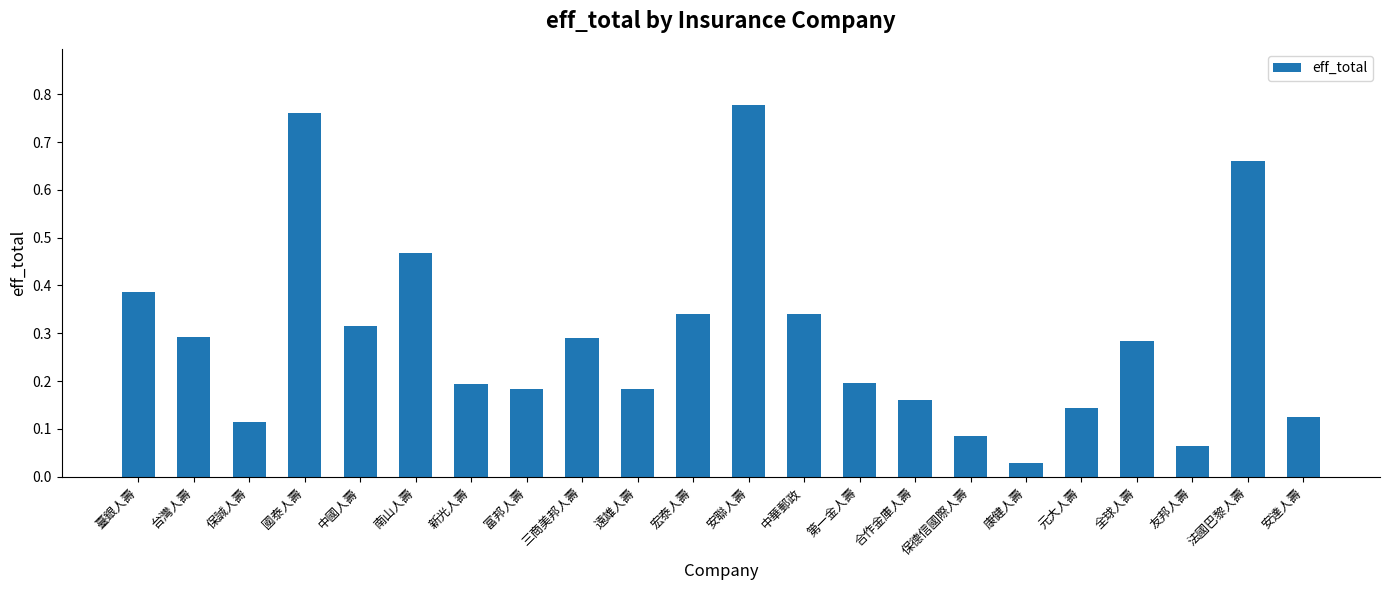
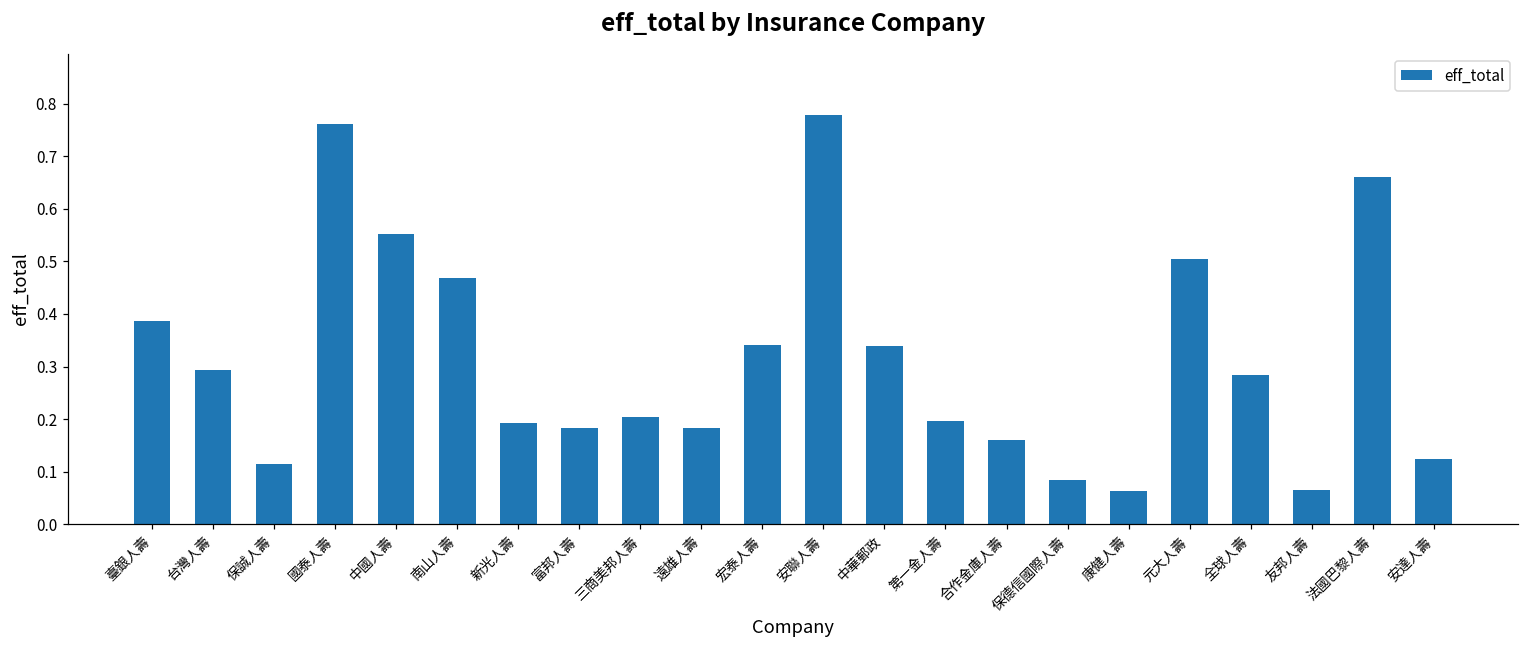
  {
    "臺銀人壽": 0.39,
    "台灣人壽": 0.29,
    "保誠人壽": 0.12,
    "國泰人壽": 0.76,
-   "中國人壽": 0.32,
+   "中國人壽": 0.55,
    "南山人壽": 0.47,
    "新光人壽": 0.19,
    "富邦人壽": 0.18,
-   "三商美邦人壽": 0.29,
+   "三商美邦人壽": 0.20,
    "遠雄人壽": 0.18,
    "宏泰人壽": 0.34,
    "安聯人壽": 0.78,
    "中華郵政": 0.34,
    "第一金人壽": 0.20,
    "合作金庫人壽": 0.16,
    "保德信國際人壽": 0.08,
-   "康健人壽": 0.03,
-   "元大人壽": 0.14,
+   "康健人壽": 0.06,
+   "元大人壽": 0.50,
    "全球人壽": 0.28,
    "友邦人壽": 0.07,
    "法國巴黎人壽": 0.66,
    "安達人壽": 0.12
  }
